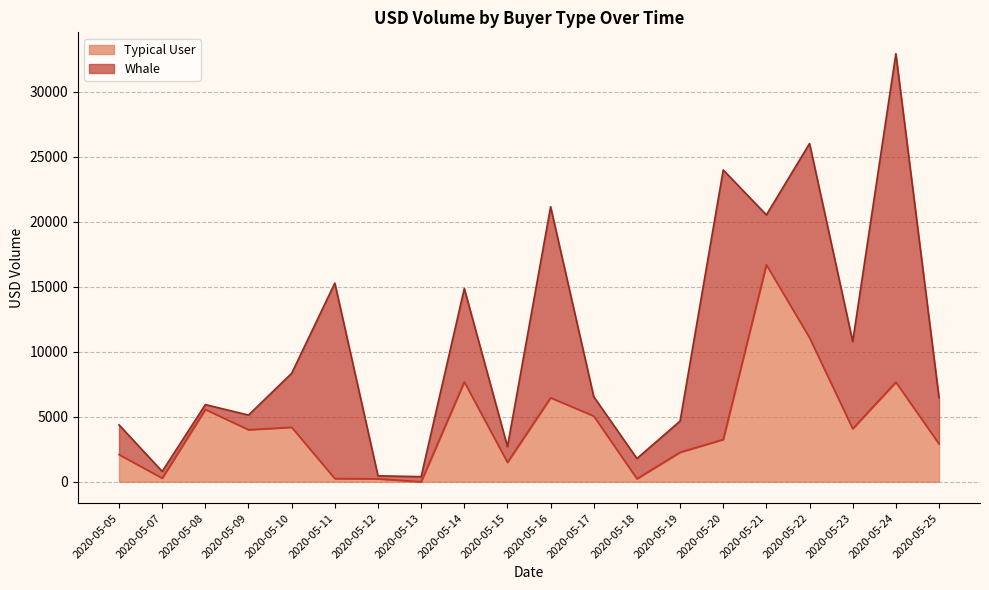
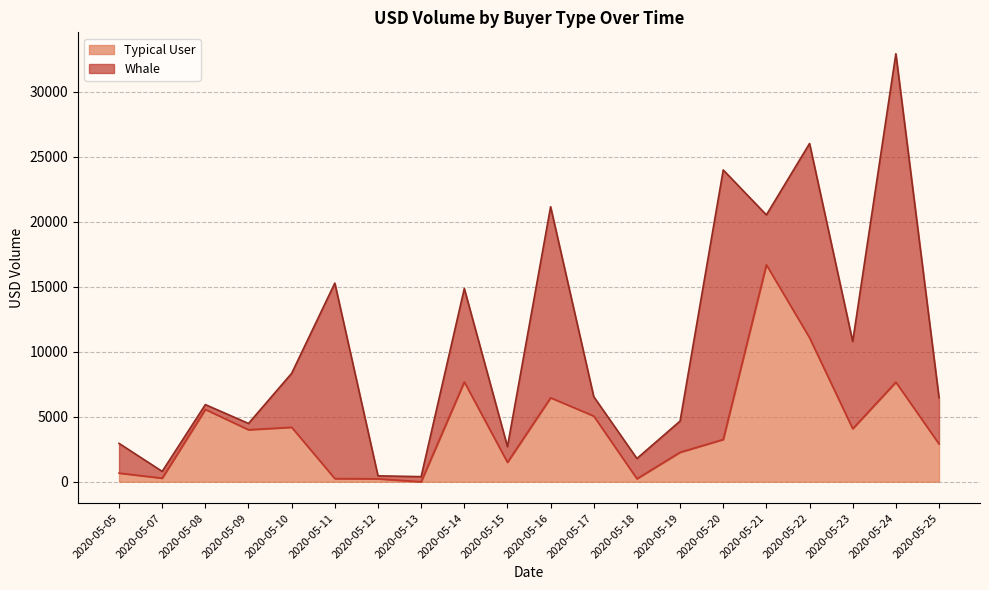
  {
    "Typical User": {
-     "2020-05-05": 2100,
+     "2020-05-05": 700,
      "2020-05-07": 300,
      "2020-05-08": 5600,
      "2020-05-09": 4000,
      "2020-05-10": 4200,
      "2020-05-11": 200,
      "2020-05-12": 200,
      "2020-05-13": 0,
      "2020-05-14": 7700,
      "2020-05-15": 1500,
      "2020-05-16": 6500,
      "2020-05-17": 5100,
      "2020-05-18": 200,
      "2020-05-19": 2300,
      "2020-05-20": 3300,
      "2020-05-21": 16700,
      "2020-05-22": 11100,
      "2020-05-23": 4100,
      "2020-05-24": 7700,
      "2020-05-25": 2900
    },
    "Whale": {
      "2020-05-05": 2300,
      "2020-05-07": 500,
      "2020-05-08": 400,
-     "2020-05-09": 1100,
+     "2020-05-09": 500,
      "2020-05-10": 4200,
      "2020-05-11": 15000,
      "2020-05-12": 200,
      "2020-05-13": 400,
      "2020-05-14": 7200,
      "2020-05-15": 1200,
      "2020-05-16": 14700,
      "2020-05-17": 1500,
      "2020-05-18": 1600,
      "2020-05-19": 2400,
      "2020-05-20": 20700,
      "2020-05-21": 3800,
      "2020-05-22": 14900,
      "2020-05-23": 6700,
      "2020-05-24": 25300,
      "2020-05-25": 3600
    }
  }
